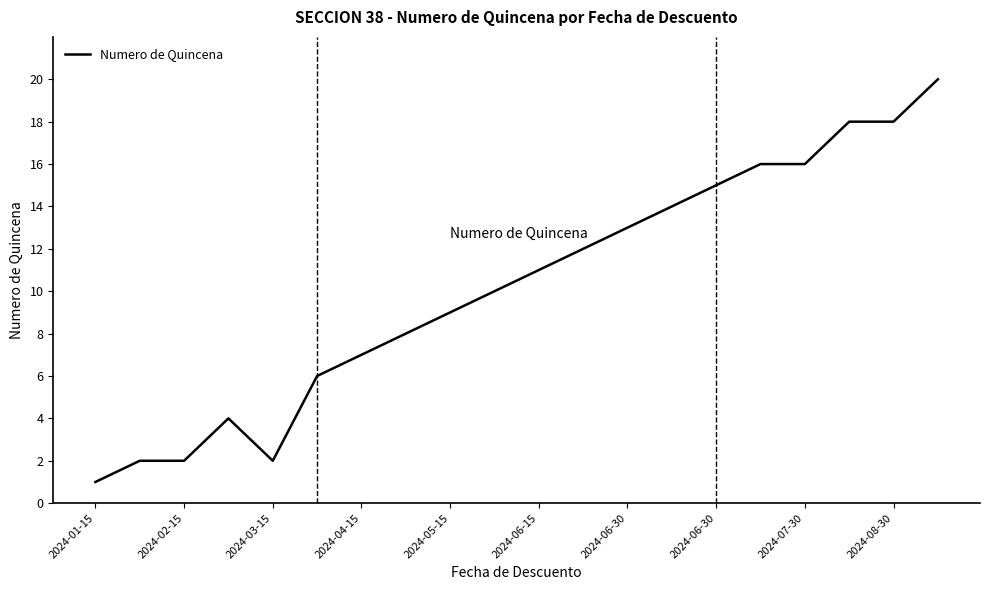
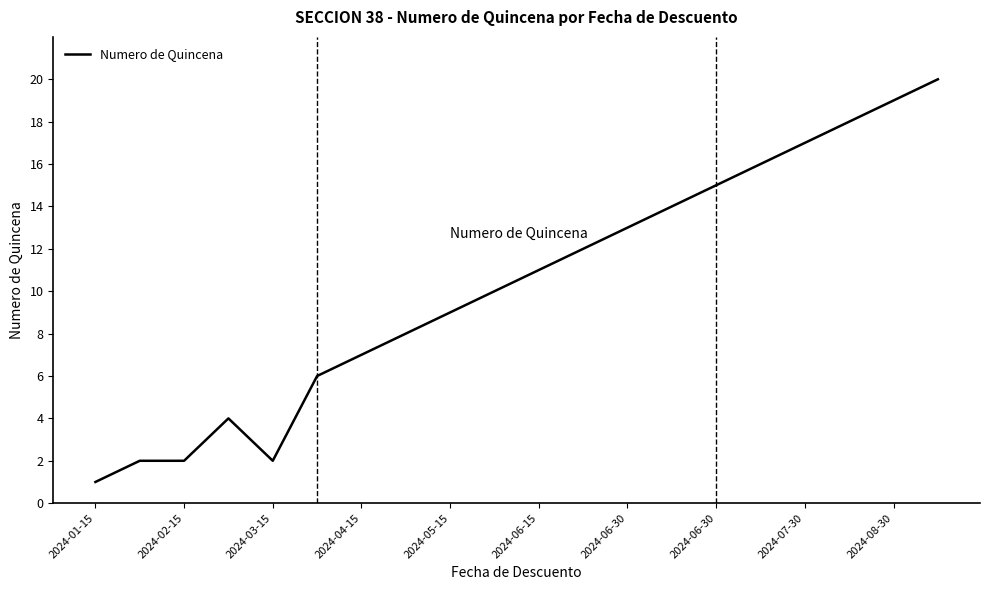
  {
    "2024-01-15": 1,
    "2024-02-15": 2,
    "2024-03-15": 2,
    "2024-04-15": 7,
    "2024-05-15": 9,
-   "2024-07-30": 16,
-   "2024-08-30": 18
+   "2024-07-30": 17,
+   "2024-08-30": 19
  }
